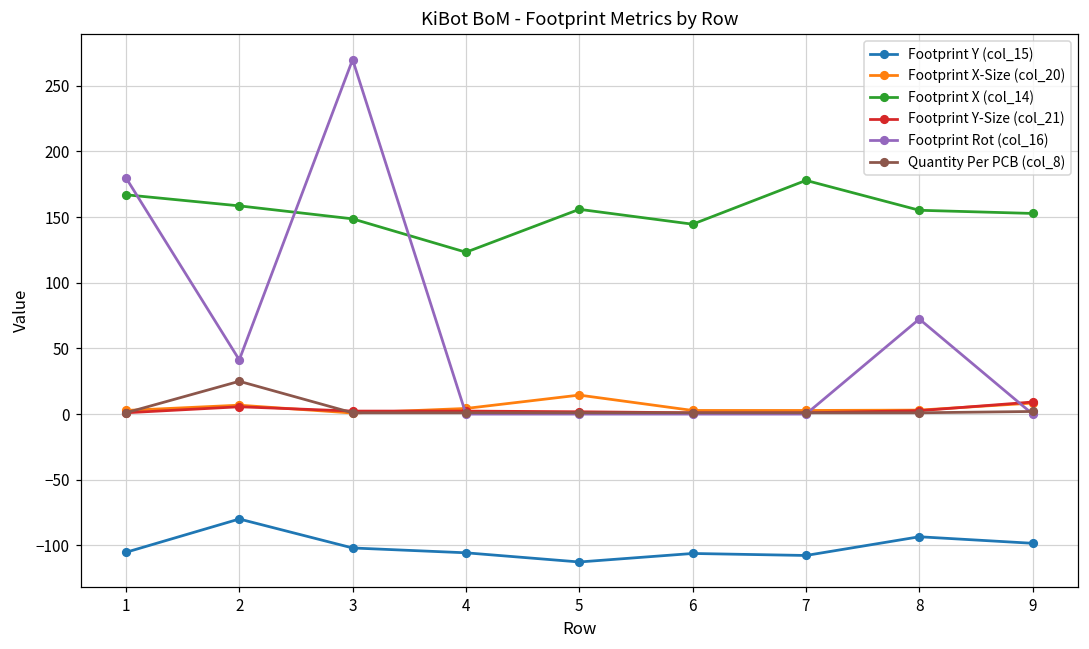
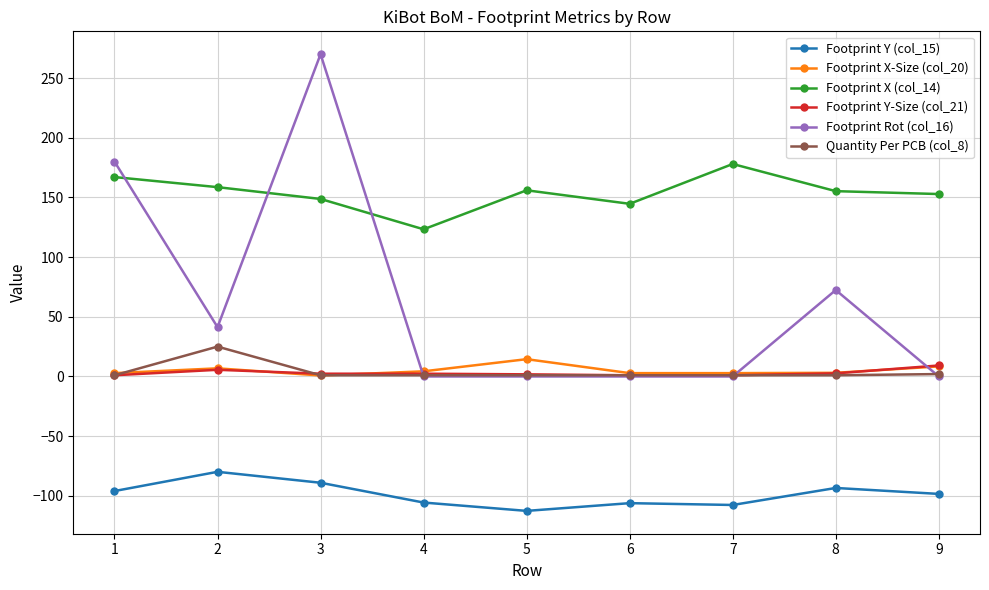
  {
    "Footprint Y (col_15)": {
-     "1": -105,
+     "1": -96,
      "2": -80,
-     "3": -102,
+     "3": -89,
      "4": -106,
      "5": -113,
      "6": -106,
      "7": -108,
      "8": -93,
      "9": -98
    },
    "Footprint X-Size (col_20)": {
      "5": 14
    },
    "Footprint X (col_14)": {
      "1": 167,
      "2": 159,
      "3": 149,
      "4": 123,
      "5": 156,
      "6": 145,
      "7": 178,
      "8": 155,
      "9": 153
    },
    "Footprint Rot (col_16)": {
      "1": 180,
      "2": 41,
      "3": 270,
      "8": 72
    },
    "Quantity Per PCB (col_8)": {
      "2": 25
    }
  }
